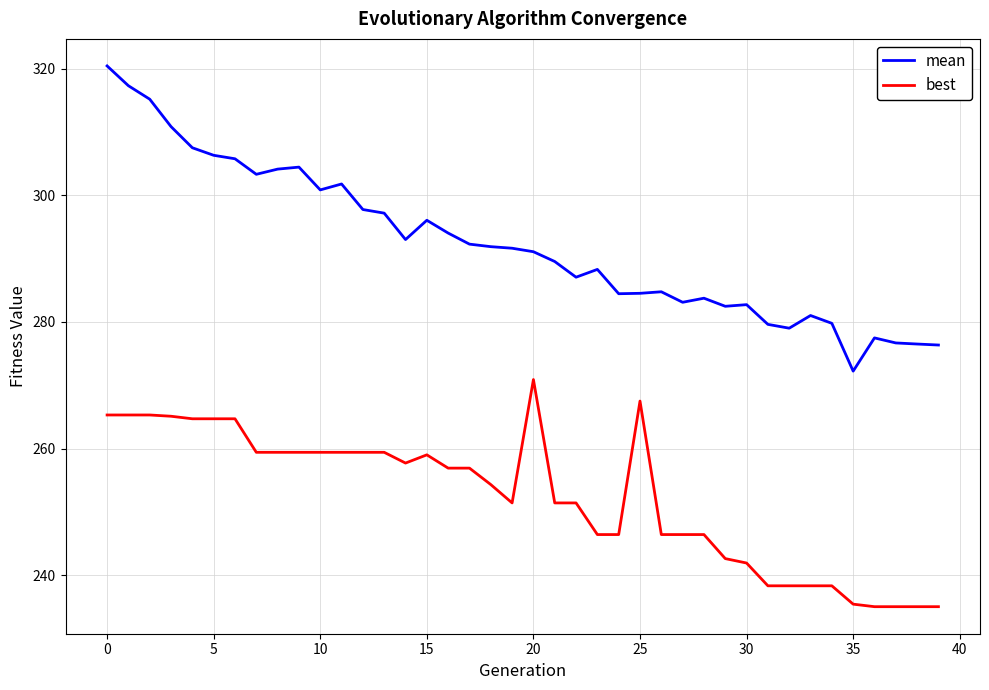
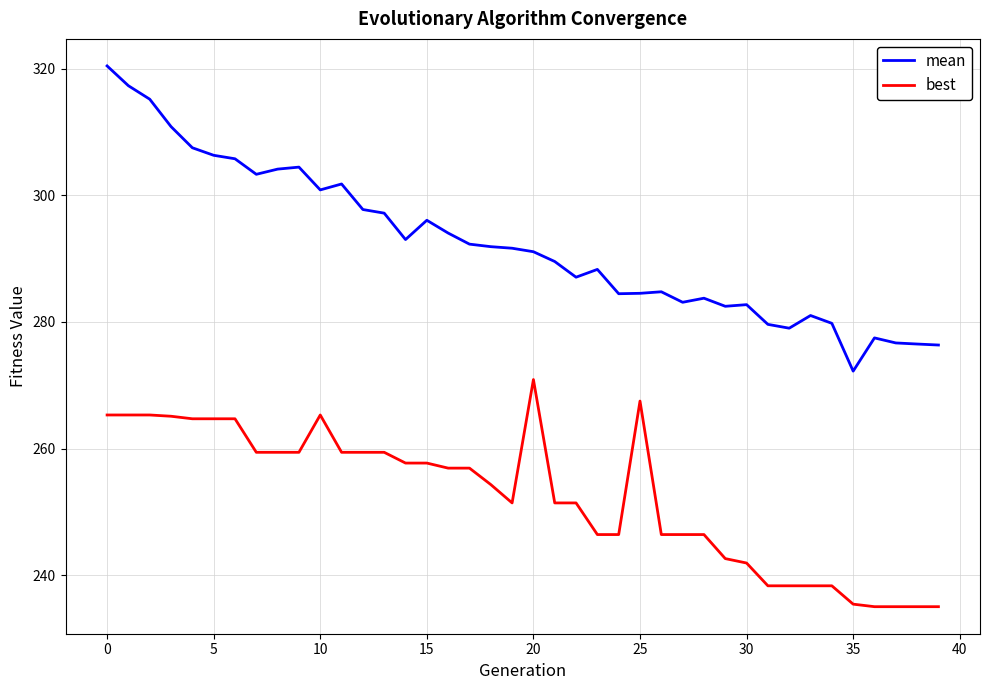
  {
    "mean": {
      "0": 320,
      "5": 306,
      "10": 301,
      "15": 296,
      "20": 291,
      "25": 285,
      "30": 283,
      "35": 272
    },
    "best": {
      "0": 265,
      "5": 265,
-     "10": 259,
-     "15": 259,
+     "10": 265,
+     "15": 258,
      "20": 271,
      "25": 268,
      "30": 242,
      "35": 235
    }
  }
